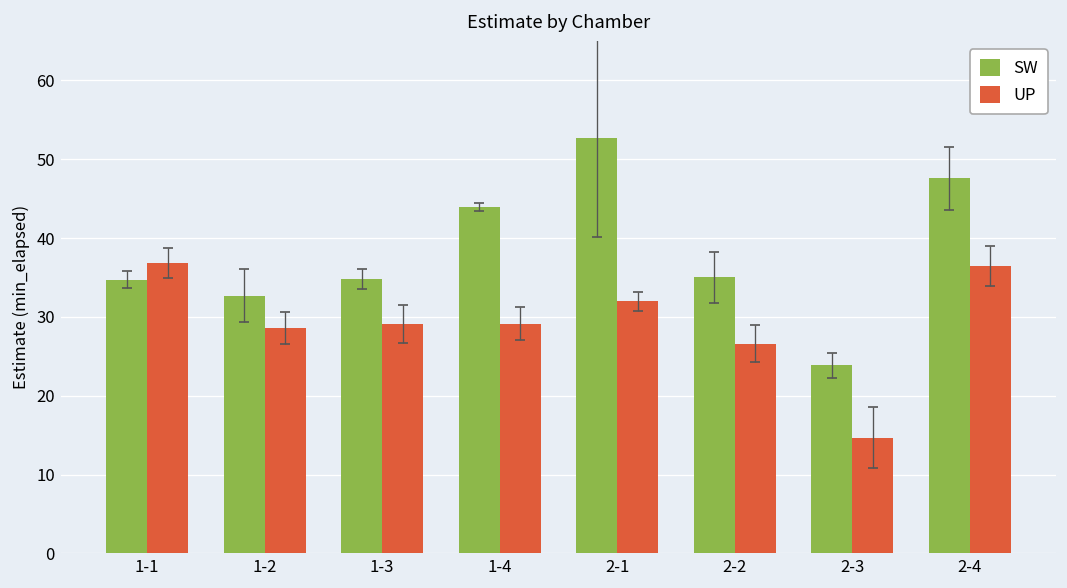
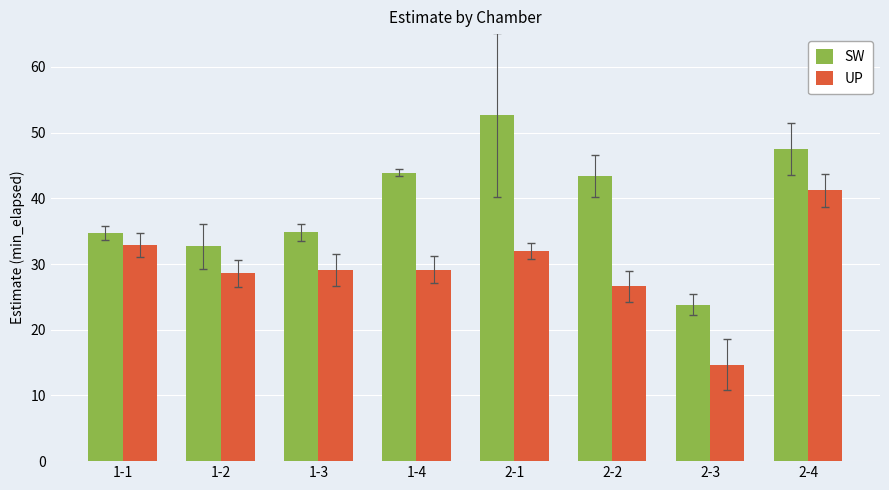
  {
    "SW": {
      "1-1": 35,
      "1-2": 33,
      "1-3": 35,
      "1-4": 44,
      "2-1": 53,
-     "2-2": 35,
+     "2-2": 43,
      "2-3": 24,
      "2-4": 48
    },
    "UP": {
-     "1-1": 37,
+     "1-1": 33,
      "1-2": 29,
      "1-3": 29,
      "1-4": 29,
      "2-1": 32,
      "2-2": 27,
      "2-3": 15,
-     "2-4": 36
+     "2-4": 41
    }
  }
